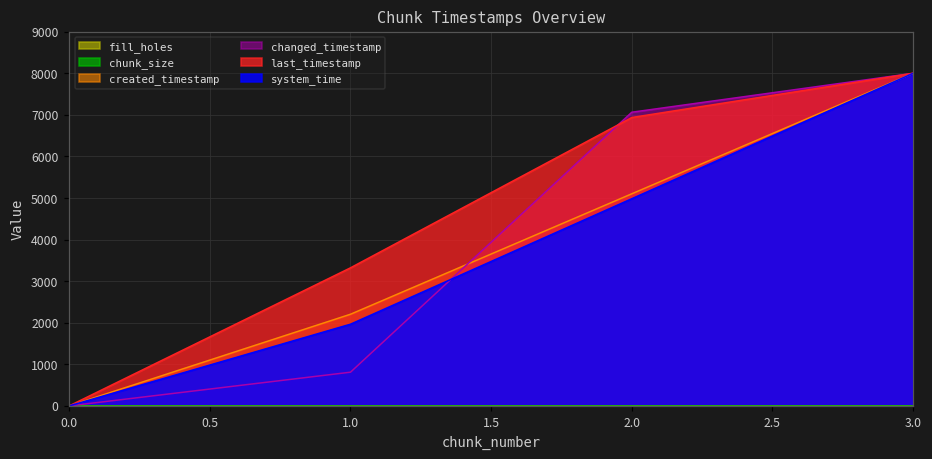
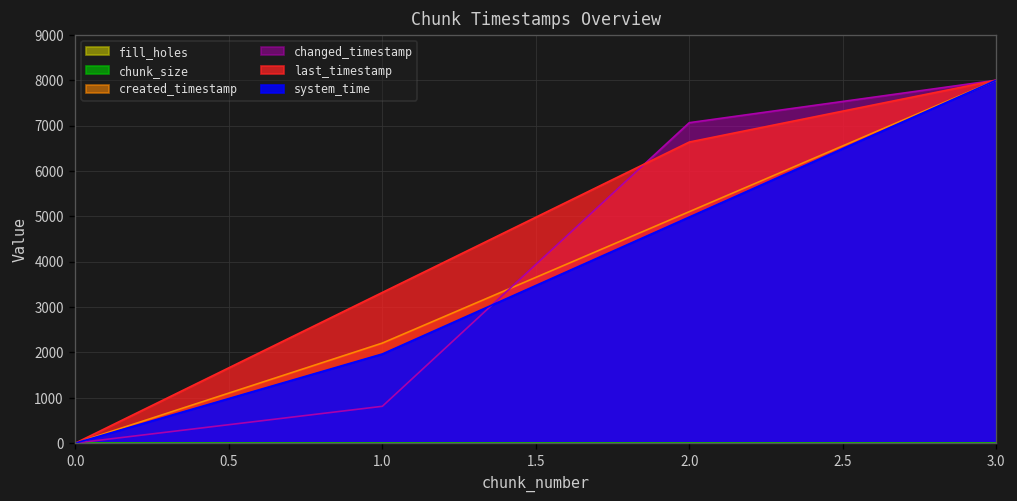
  {
    "chunk_size": {
      "1.0": 0,
      "2.0": 0,
      "3.0": 0
    },
    "created_timestamp": {
      "1.0": 2200,
      "2.0": 5100
    },
    "changed_timestamp": {
      "1.0": 800,
      "2.0": 7100
    },
    "last_timestamp": {
      "1.0": 3300,
-     "2.0": 6900
+     "2.0": 6600
    },
    "system_time": {
      "1.0": 2000,
      "2.0": 5000
    }
  }
